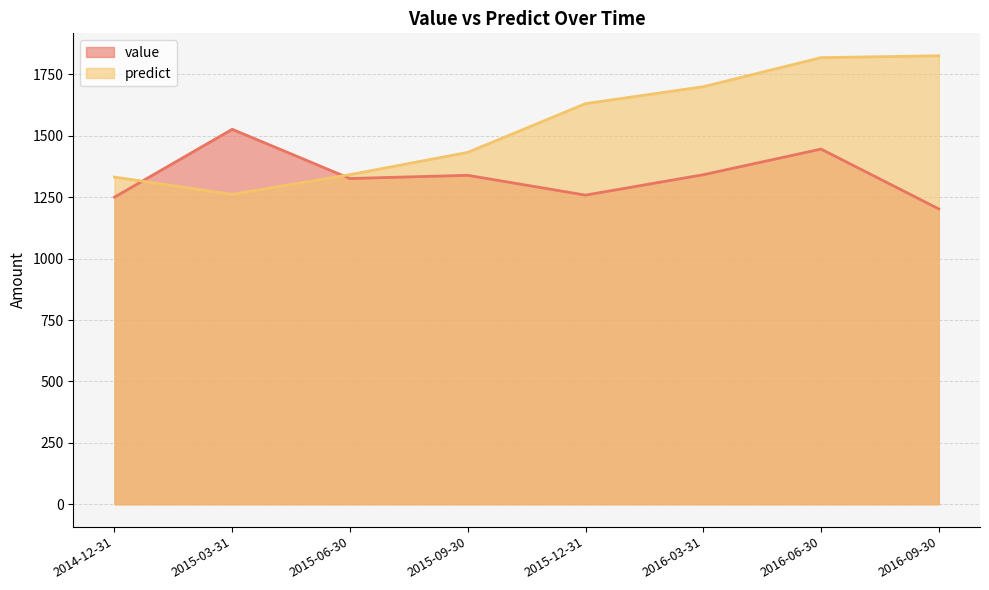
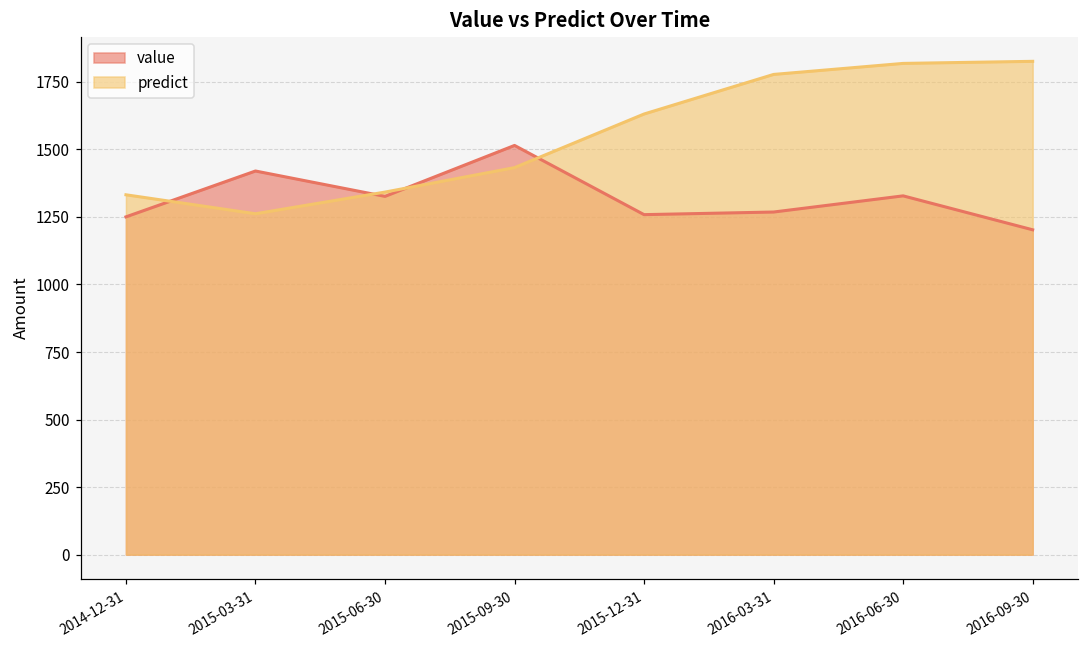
  {
    "value": {
      "2014-12-31": 1250,
-     "2015-03-31": 1530,
+     "2015-03-31": 1420,
      "2015-06-30": 1330,
-     "2015-09-30": 1340,
+     "2015-09-30": 1510,
      "2015-12-31": 1260,
-     "2016-03-31": 1340,
-     "2016-06-30": 1450,
+     "2016-03-31": 1270,
+     "2016-06-30": 1330,
      "2016-09-30": 1200
    },
    "predict": {
      "2014-12-31": 1330,
      "2015-03-31": 1260,
      "2015-06-30": 1340,
      "2015-09-30": 1430,
      "2015-12-31": 1630,
-     "2016-03-31": 1700,
+     "2016-03-31": 1780,
      "2016-06-30": 1820,
      "2016-09-30": 1830
    }
  }
